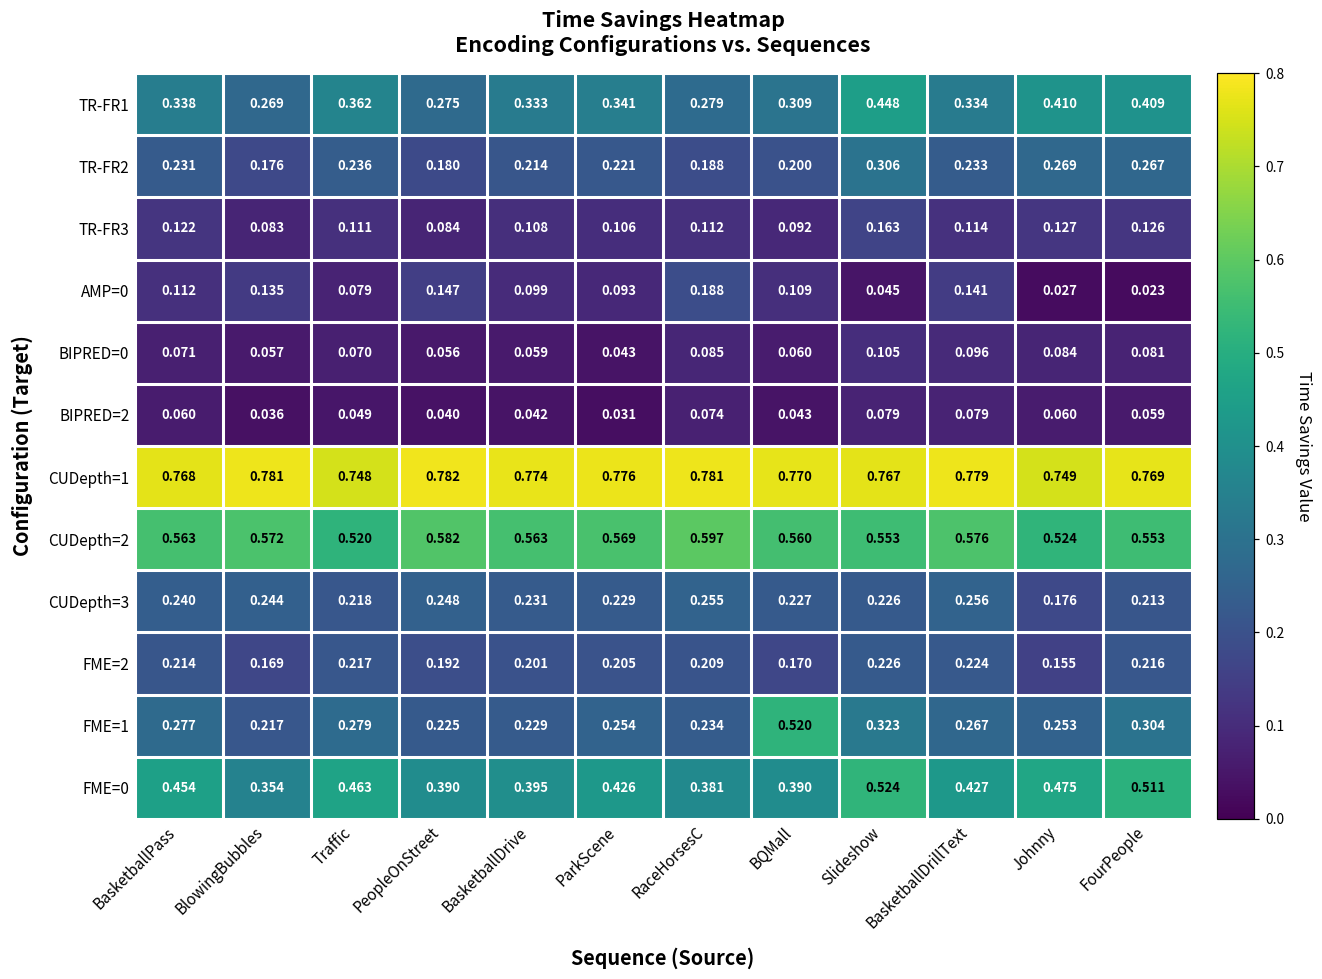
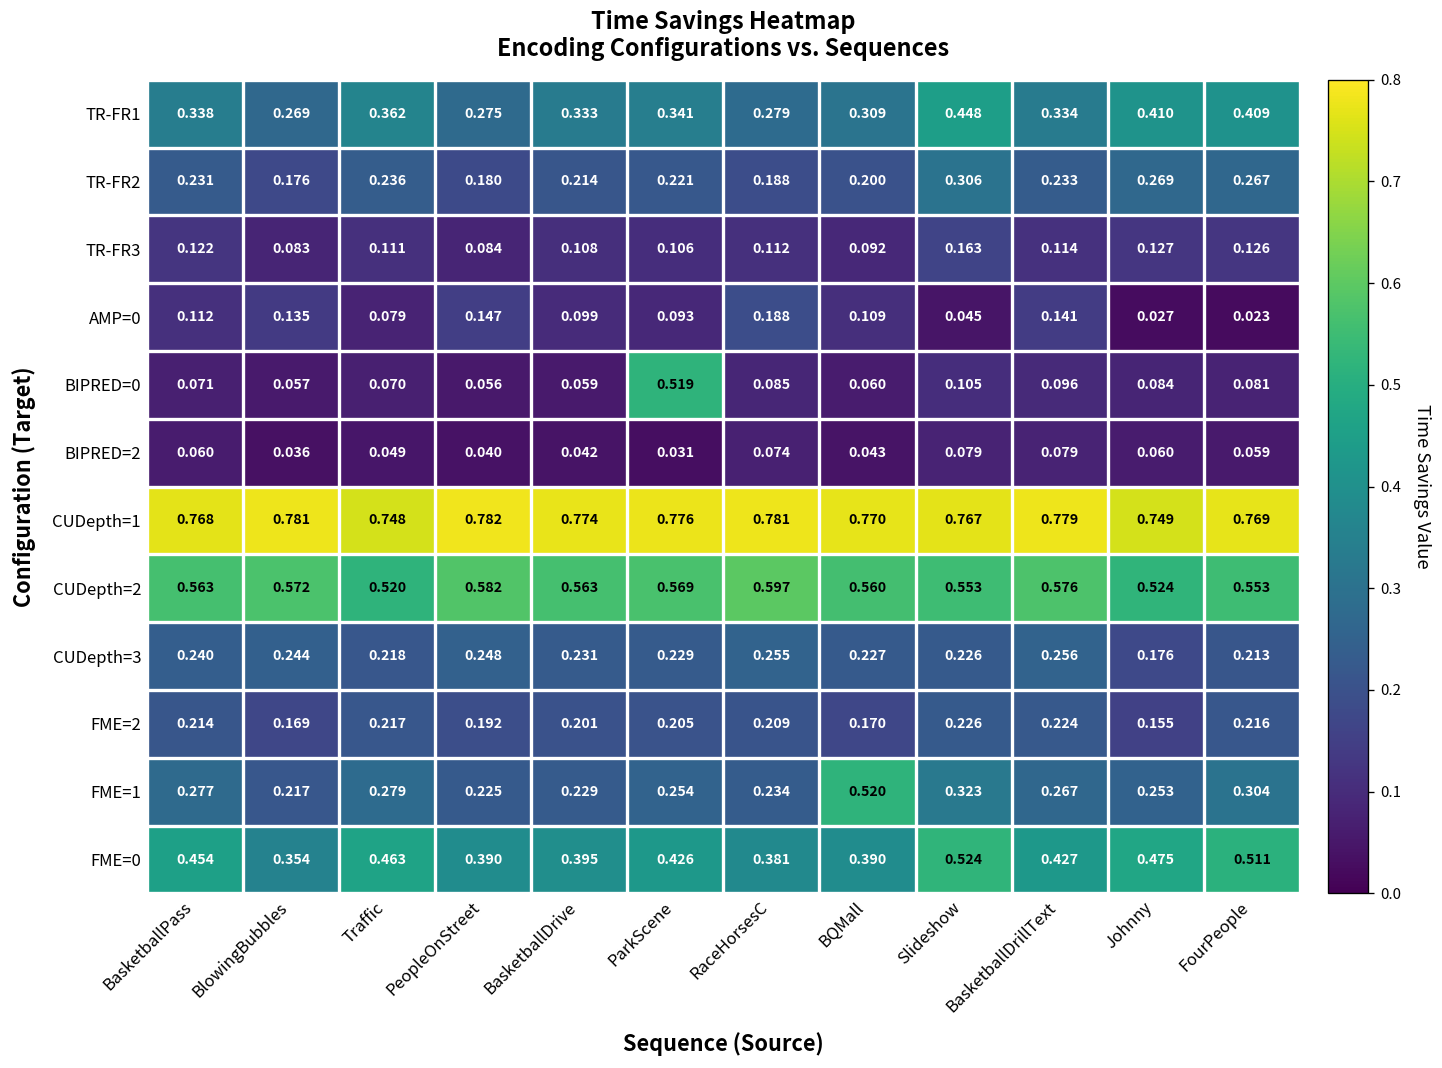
  {
    "TR-FR1": {
      "BasketballPass": 0.338,
      "BlowingBubbles": 0.269,
      "Traffic": 0.362,
      "PeopleOnStreet": 0.275,
      "BasketballDrive": 0.333,
      "ParkScene": 0.341,
      "RaceHorsesC": 0.279,
      "BQMall": 0.309,
      "Slideshow": 0.448,
      "BasketballDrillText": 0.334,
      "Johnny": 0.410,
      "FourPeople": 0.409
    },
    "TR-FR2": {
      "BasketballPass": 0.231,
      "BlowingBubbles": 0.176,
      "Traffic": 0.236,
      "PeopleOnStreet": 0.180,
      "BasketballDrive": 0.214,
      "ParkScene": 0.221,
      "RaceHorsesC": 0.188,
      "BQMall": 0.200,
      "Slideshow": 0.306,
      "BasketballDrillText": 0.233,
      "Johnny": 0.269,
      "FourPeople": 0.267
    },
    "TR-FR3": {
      "BasketballPass": 0.122,
      "BlowingBubbles": 0.083,
      "Traffic": 0.111,
      "PeopleOnStreet": 0.084,
      "BasketballDrive": 0.108,
      "ParkScene": 0.106,
      "RaceHorsesC": 0.112,
      "BQMall": 0.092,
      "Slideshow": 0.163,
      "BasketballDrillText": 0.114,
      "Johnny": 0.127,
      "FourPeople": 0.126
    },
    "AMP=0": {
      "BasketballPass": 0.112,
      "BlowingBubbles": 0.135,
      "Traffic": 0.079,
      "PeopleOnStreet": 0.147,
      "BasketballDrive": 0.099,
      "ParkScene": 0.093,
      "RaceHorsesC": 0.188,
      "BQMall": 0.109,
      "Slideshow": 0.045,
      "BasketballDrillText": 0.141,
      "Johnny": 0.027,
      "FourPeople": 0.023
    },
    "BIPRED=0": {
      "BasketballPass": 0.071,
      "BlowingBubbles": 0.057,
      "Traffic": 0.070,
      "PeopleOnStreet": 0.056,
      "BasketballDrive": 0.059,
-     "ParkScene": 0.043,
+     "ParkScene": 0.519,
      "RaceHorsesC": 0.085,
      "BQMall": 0.060,
      "Slideshow": 0.105,
      "BasketballDrillText": 0.096,
      "Johnny": 0.084,
      "FourPeople": 0.081
    },
    "BIPRED=2": {
      "BasketballPass": 0.060,
      "BlowingBubbles": 0.036,
      "Traffic": 0.049,
      "PeopleOnStreet": 0.040,
      "BasketballDrive": 0.042,
      "ParkScene": 0.031,
      "RaceHorsesC": 0.074,
      "BQMall": 0.043,
      "Slideshow": 0.079,
      "BasketballDrillText": 0.079,
      "Johnny": 0.060,
      "FourPeople": 0.059
    },
    "CUDepth=1": {
      "BasketballPass": 0.768,
      "BlowingBubbles": 0.781,
      "Traffic": 0.748,
      "PeopleOnStreet": 0.782,
      "BasketballDrive": 0.774,
      "ParkScene": 0.776,
      "RaceHorsesC": 0.781,
      "BQMall": 0.770,
      "Slideshow": 0.767,
      "BasketballDrillText": 0.779,
      "Johnny": 0.749,
      "FourPeople": 0.769
    },
    "CUDepth=2": {
      "BasketballPass": 0.563,
      "BlowingBubbles": 0.572,
      "Traffic": 0.520,
      "PeopleOnStreet": 0.582,
      "BasketballDrive": 0.563,
      "ParkScene": 0.569,
      "RaceHorsesC": 0.597,
      "BQMall": 0.560,
      "Slideshow": 0.553,
      "BasketballDrillText": 0.576,
      "Johnny": 0.524,
      "FourPeople": 0.553
    },
    "CUDepth=3": {
      "BasketballPass": 0.240,
      "BlowingBubbles": 0.244,
      "Traffic": 0.218,
      "PeopleOnStreet": 0.248,
      "BasketballDrive": 0.231,
      "ParkScene": 0.229,
      "RaceHorsesC": 0.255,
      "BQMall": 0.227,
      "Slideshow": 0.226,
      "BasketballDrillText": 0.256,
      "Johnny": 0.176,
      "FourPeople": 0.213
    },
    "FME=2": {
      "BasketballPass": 0.214,
      "BlowingBubbles": 0.169,
      "Traffic": 0.217,
      "PeopleOnStreet": 0.192,
      "BasketballDrive": 0.201,
      "ParkScene": 0.205,
      "RaceHorsesC": 0.209,
      "BQMall": 0.170,
      "Slideshow": 0.226,
      "BasketballDrillText": 0.224,
      "Johnny": 0.155,
      "FourPeople": 0.216
    },
    "FME=1": {
      "BasketballPass": 0.277,
      "BlowingBubbles": 0.217,
      "Traffic": 0.279,
      "PeopleOnStreet": 0.225,
      "BasketballDrive": 0.229,
      "ParkScene": 0.254,
      "RaceHorsesC": 0.234,
      "BQMall": 0.520,
      "Slideshow": 0.323,
      "BasketballDrillText": 0.267,
      "Johnny": 0.253,
      "FourPeople": 0.304
    },
    "FME=0": {
      "BasketballPass": 0.454,
      "BlowingBubbles": 0.354,
      "Traffic": 0.463,
      "PeopleOnStreet": 0.390,
      "BasketballDrive": 0.395,
      "ParkScene": 0.426,
      "RaceHorsesC": 0.381,
      "BQMall": 0.390,
      "Slideshow": 0.524,
      "BasketballDrillText": 0.427,
      "Johnny": 0.475,
      "FourPeople": 0.511
    }
  }
